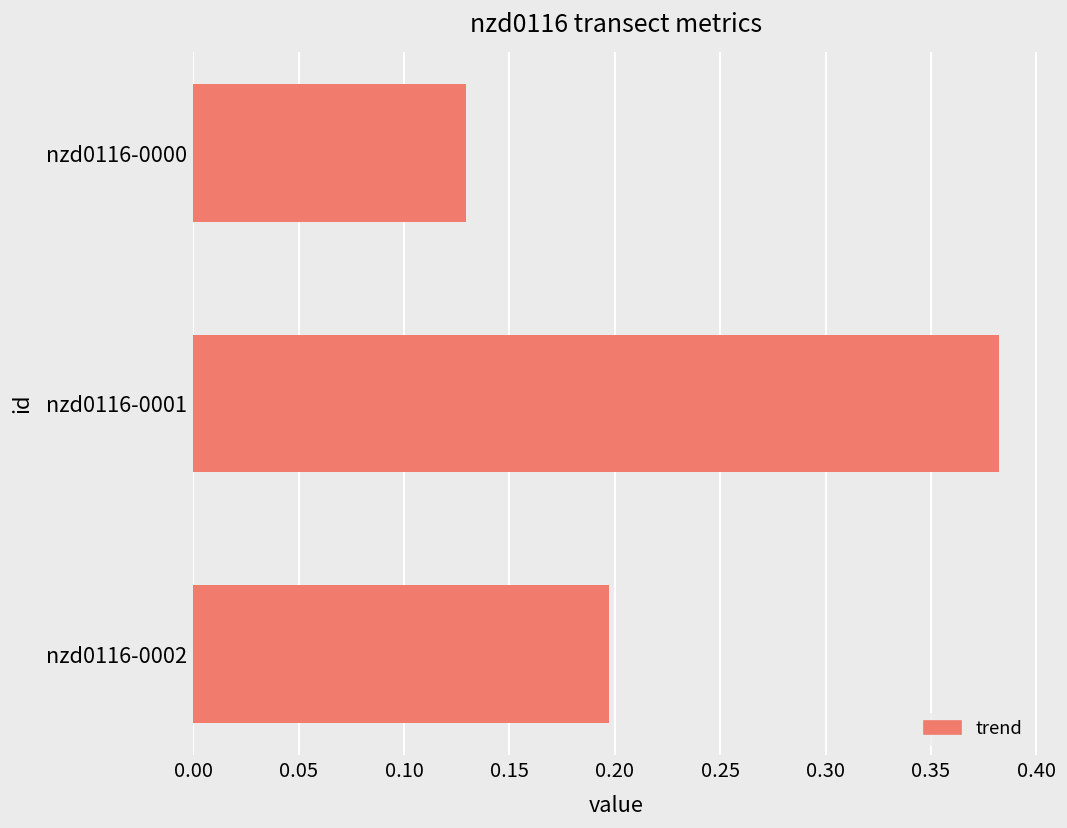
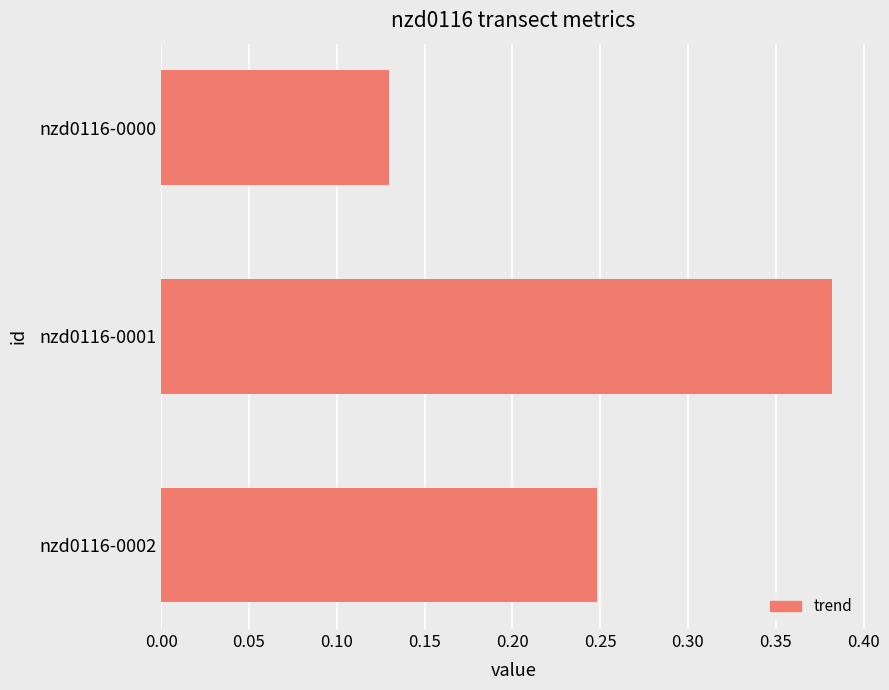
  {
    "nzd0116-0000": 0.130,
    "nzd0116-0001": 0.382,
-   "nzd0116-0002": 0.197
+   "nzd0116-0002": 0.248
  }
